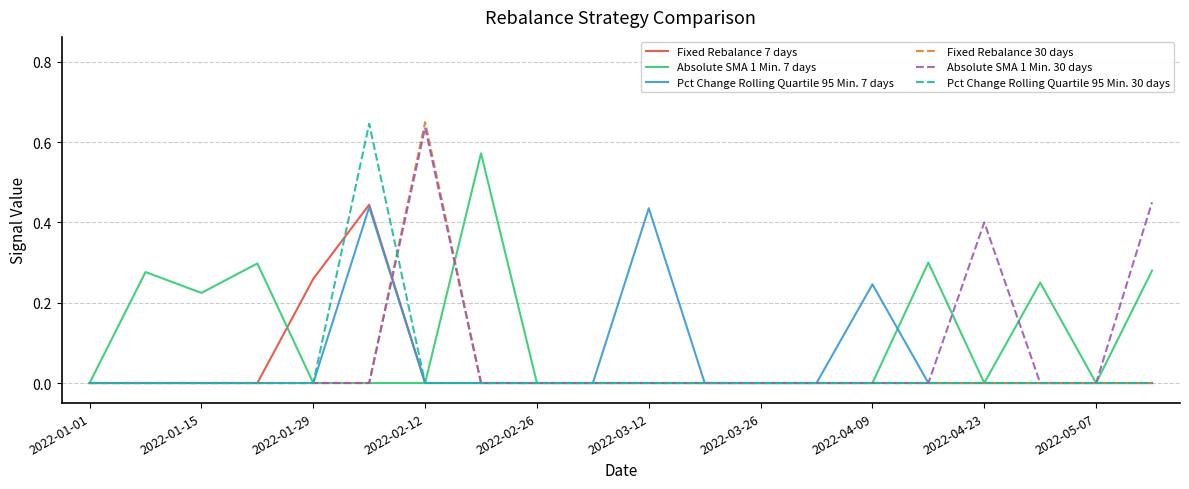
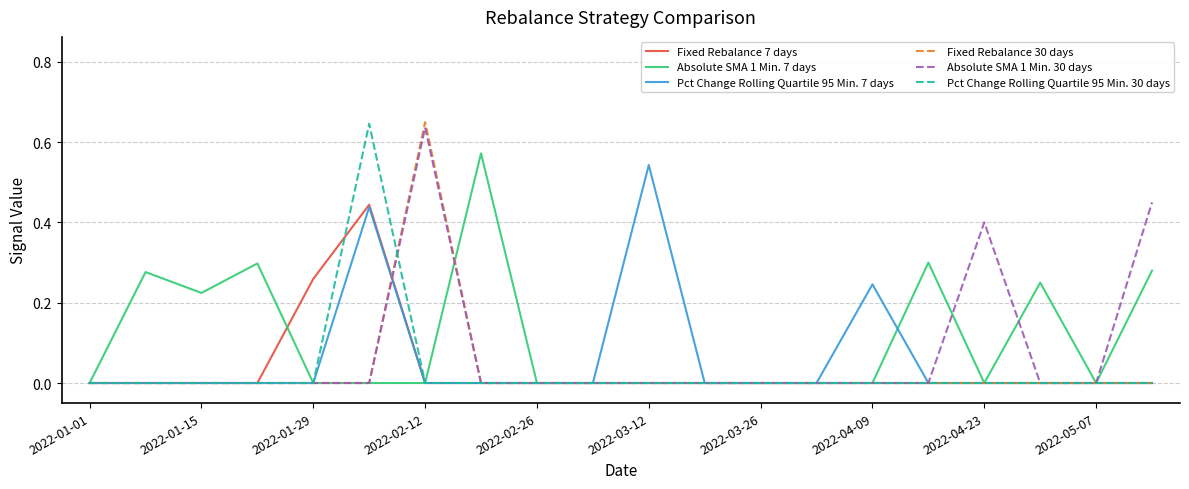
  {
    "Pct Change Rolling Quartile 95 Min. 7 days": {
-     "2022-03-12": 0.44,
+     "2022-03-12": 0.54,
      "2022-04-09": 0.25
    },
    "Absolute SMA 1 Min. 30 days": {
      "2022-02-12": 0.64,
      "2022-04-23": 0.40
    }
  }
